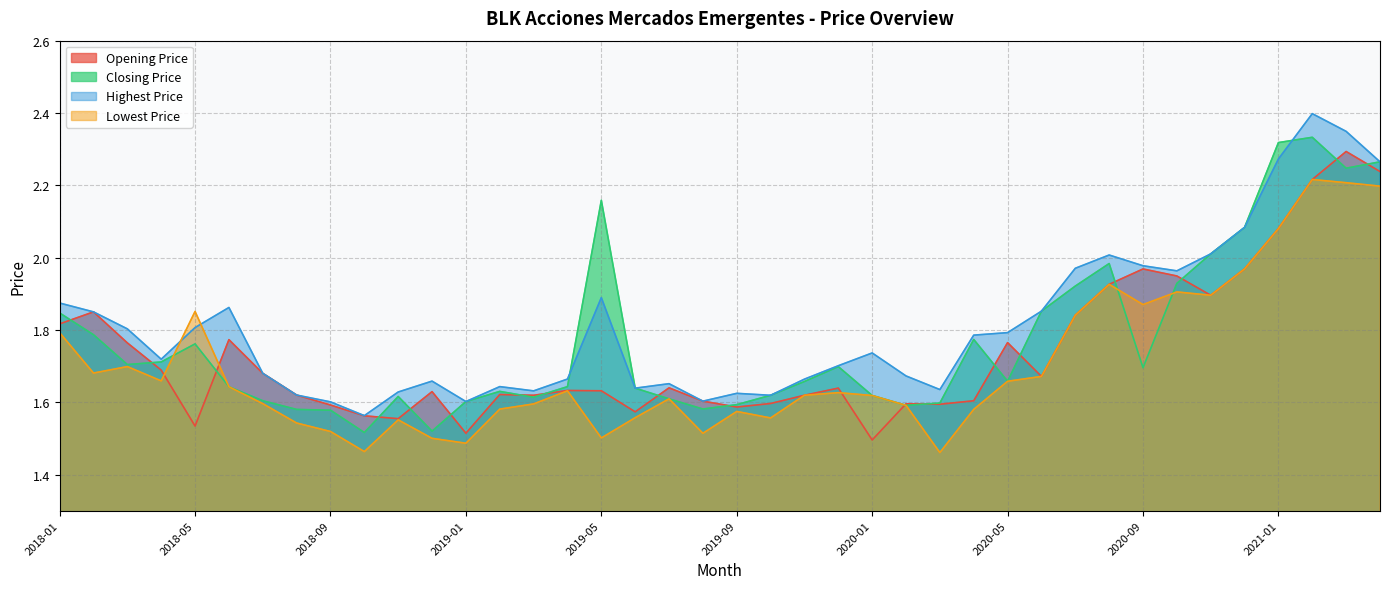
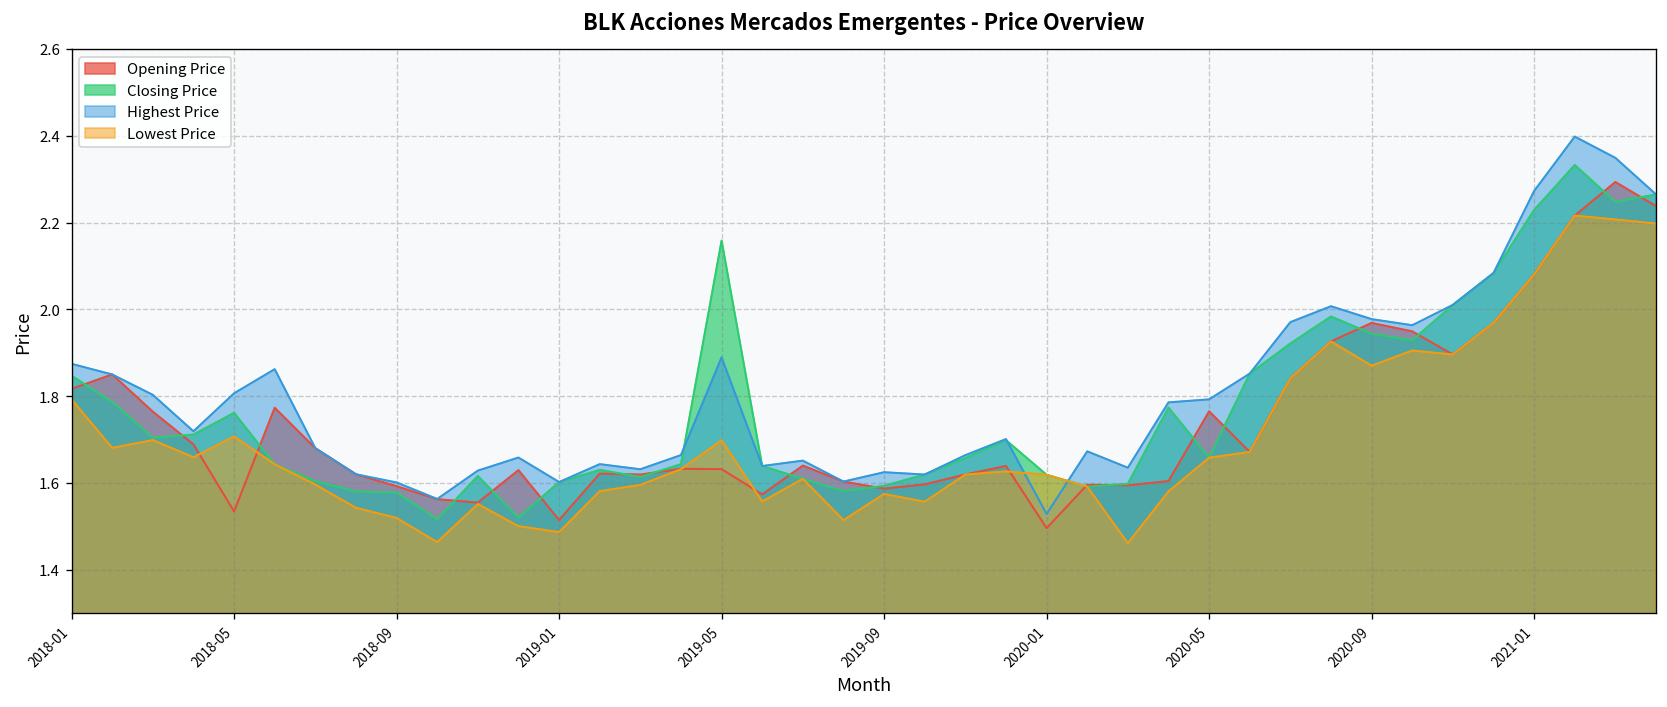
  {
    "Opening Price": {
      "2018-01": 1.82,
      "2018-05": 1.53,
      "2018-09": 1.59,
      "2019-01": 1.51,
      "2019-05": 1.63,
      "2020-01": 1.50,
      "2020-05": 1.76,
      "2020-09": 1.97
    },
    "Closing Price": {
      "2018-01": 1.85,
      "2018-05": 1.76,
      "2018-09": 1.58,
      "2019-05": 2.16,
-     "2020-09": 1.70,
-     "2021-01": 2.32
+     "2020-09": 1.94,
+     "2021-01": 2.23
    },
    "Highest Price": {
      "2018-01": 1.87,
      "2018-05": 1.81,
      "2018-09": 1.60,
      "2019-05": 1.89,
      "2019-09": 1.62,
-     "2020-01": 1.74,
+     "2020-01": 1.53,
      "2020-05": 1.79,
      "2020-09": 1.98,
      "2021-01": 2.27
    },
    "Lowest Price": {
      "2018-01": 1.79,
-     "2018-05": 1.85,
+     "2018-05": 1.71,
      "2018-09": 1.52,
      "2019-01": 1.49,
-     "2019-05": 1.50,
+     "2019-05": 1.70,
      "2019-09": 1.57,
      "2020-09": 1.87
    }
  }
